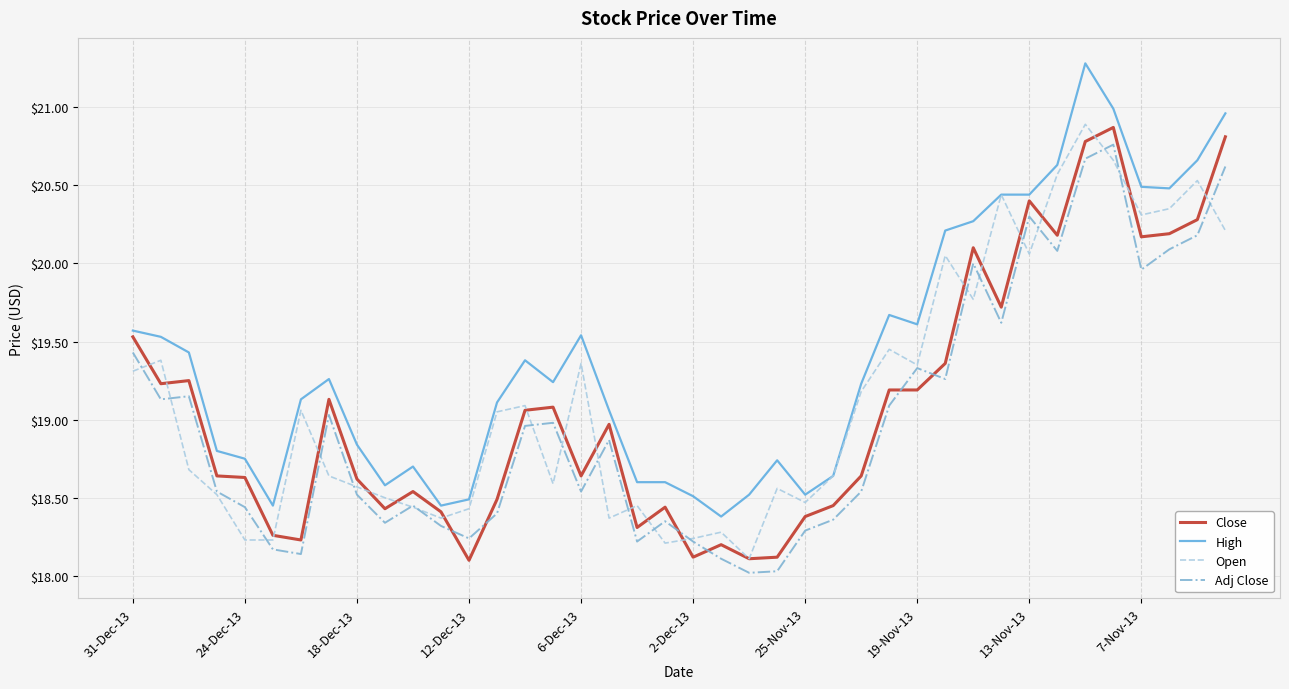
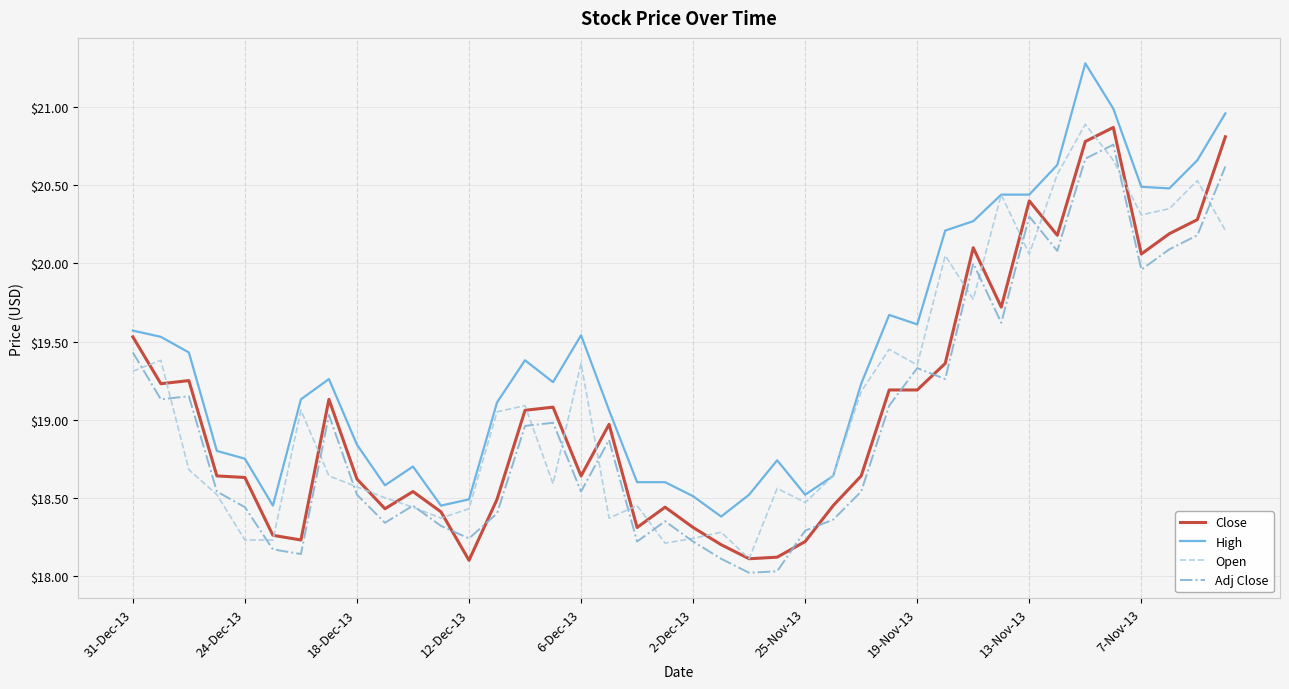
  {
    "Close": {
      "31-Dec-13": "$19.53",
      "24-Dec-13": "$18.63",
      "18-Dec-13": "$18.62",
      "12-Dec-13": "$18.10",
      "6-Dec-13": "$18.64",
-     "2-Dec-13": "$18.12",
-     "25-Nov-13": "$18.38",
+     "2-Dec-13": "$18.31",
+     "25-Nov-13": "$18.22",
      "19-Nov-13": "$19.19",
      "13-Nov-13": "$20.40",
-     "7-Nov-13": "$20.17"
+     "7-Nov-13": "$20.06"
    }
  }
